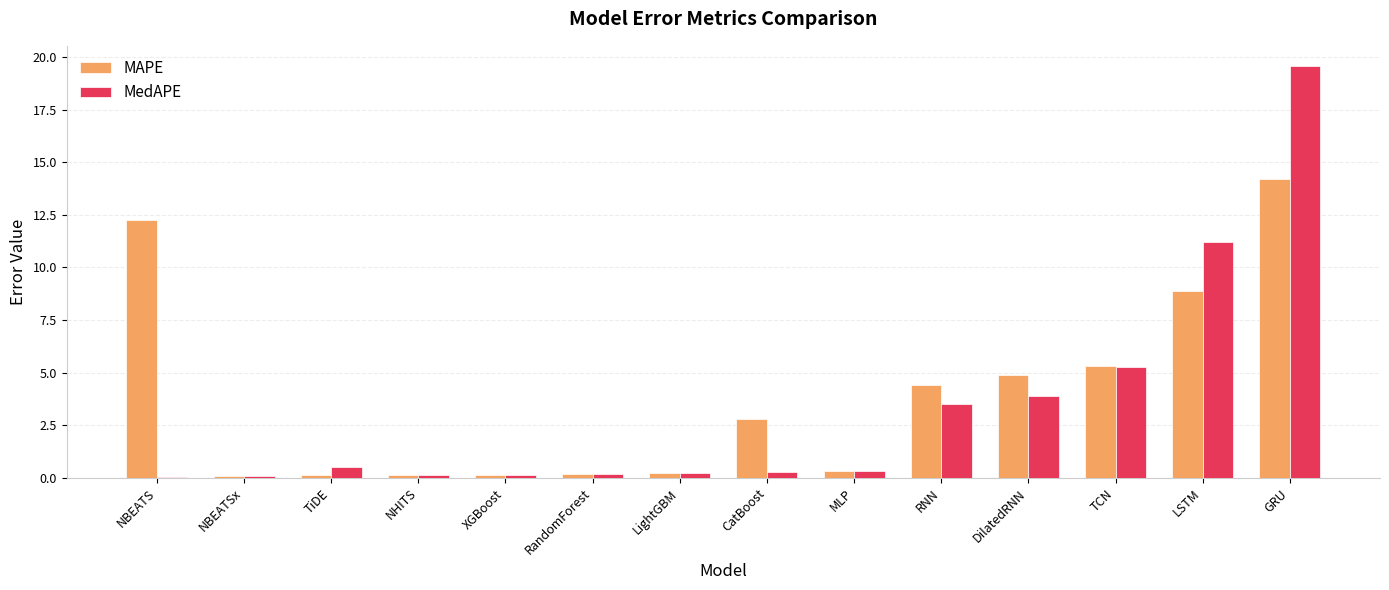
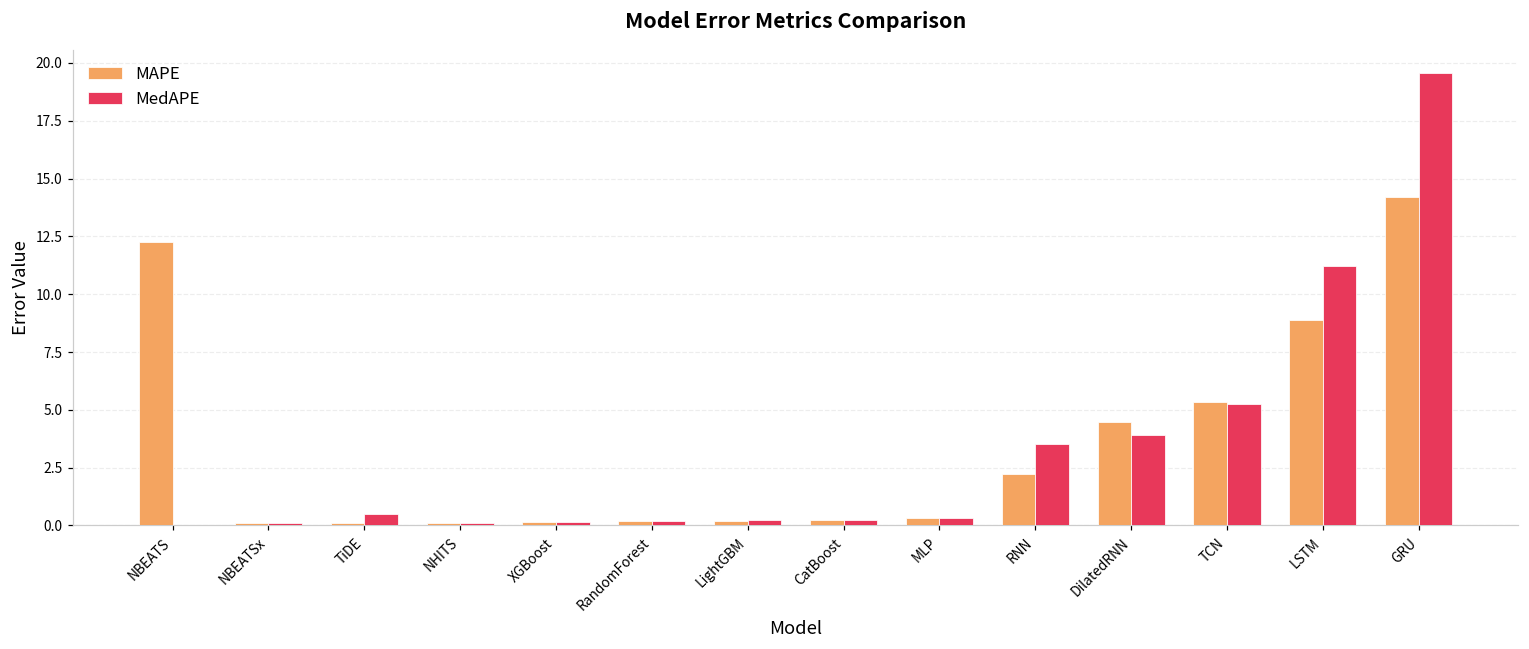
  {
    "MAPE": {
      "NBEATS": 12.3,
      "XGBoost": 0.1,
      "RandomForest": 0.2,
      "LightGBM": 0.2,
-     "CatBoost": 2.8,
+     "CatBoost": 0.2,
      "MLP": 0.3,
-     "RNN": 4.4,
-     "DilatedRNN": 4.9,
+     "RNN": 2.2,
+     "DilatedRNN": 4.5,
      "TCN": 5.3,
      "LSTM": 8.9,
      "GRU": 14.2
    },
    "MedAPE": {
      "TiDE": 0.5,
      "XGBoost": 0.1,
      "RandomForest": 0.2,
      "LightGBM": 0.2,
      "CatBoost": 0.3,
      "MLP": 0.3,
      "RNN": 3.5,
      "DilatedRNN": 3.9,
      "TCN": 5.3,
      "LSTM": 11.2,
      "GRU": 19.6
    }
  }
